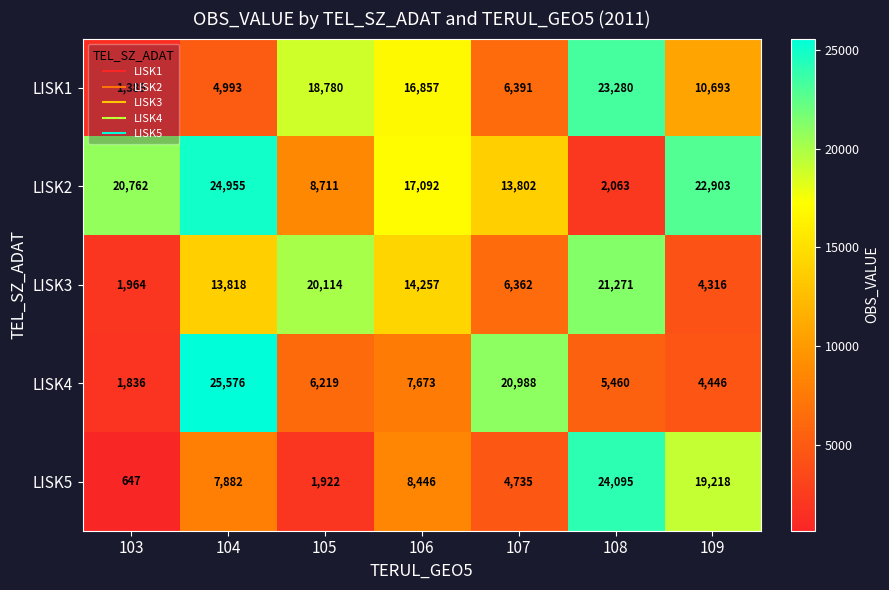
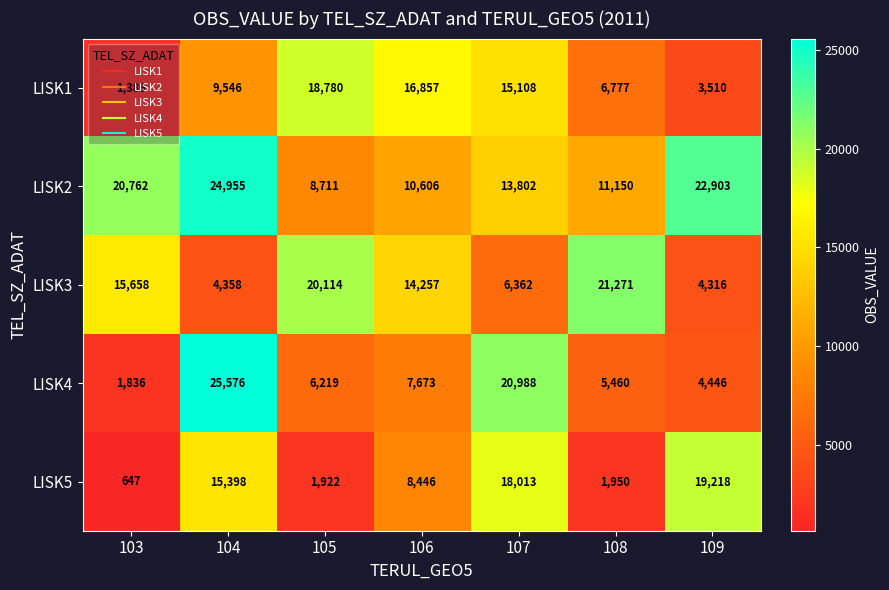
  {
    "LISK1": {
-     "104": "4,993",
+     "104": "9,546",
      "105": "18,780",
      "106": "16,857",
-     "107": "6,391",
-     "108": "23,280",
-     "109": "10,693"
+     "107": "15,108",
+     "108": "6,777",
+     "109": "3,510"
    },
    "LISK2": {
      "103": "20,762",
      "104": "24,955",
      "105": "8,711",
-     "106": "17,092",
+     "106": "10,606",
      "107": "13,802",
-     "108": "2,063",
+     "108": "11,150",
      "109": "22,903"
    },
    "LISK3": {
-     "103": "1,964",
-     "104": "13,818",
+     "103": "15,658",
+     "104": "4,358",
      "105": "20,114",
      "106": "14,257",
      "107": "6,362",
      "108": "21,271",
      "109": "4,316"
    },
    "LISK4": {
      "103": "1,836",
      "104": "25,576",
      "105": "6,219",
      "106": "7,673",
      "107": "20,988",
      "108": "5,460",
      "109": "4,446"
    },
    "LISK5": {
      "103": "647",
-     "104": "7,882",
+     "104": "15,398",
      "105": "1,922",
      "106": "8,446",
-     "107": "4,735",
-     "108": "24,095",
+     "107": "18,013",
+     "108": "1,950",
      "109": "19,218"
    }
  }
